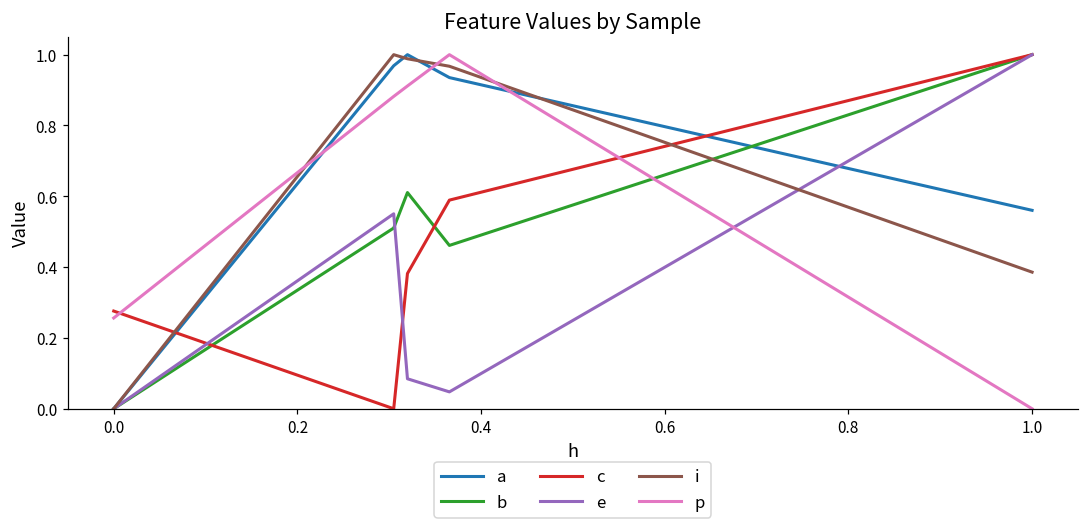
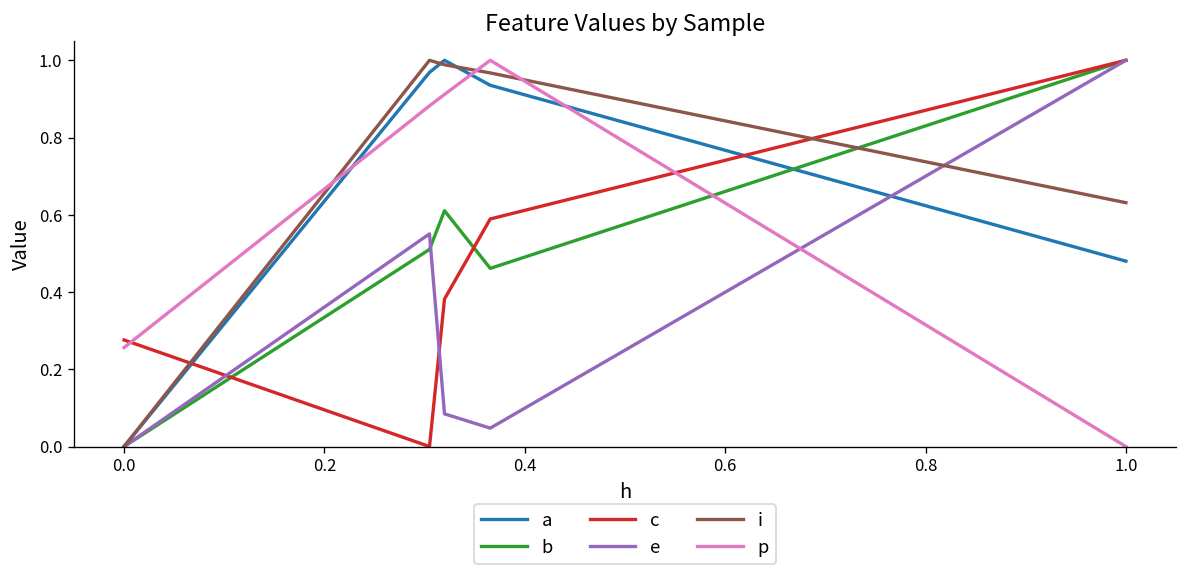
  {
    "a": {
-     "1.0": 0.56
+     "1.0": 0.48
    },
    "c": {
      "0.0": 0.28
    },
    "i": {
-     "1.0": 0.39
+     "1.0": 0.63
    },
    "p": {
      "0.0": 0.26,
      "1.0": 0.00
    }
  }
